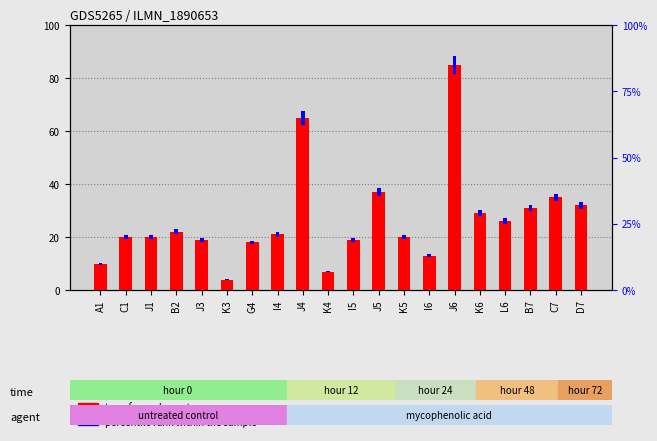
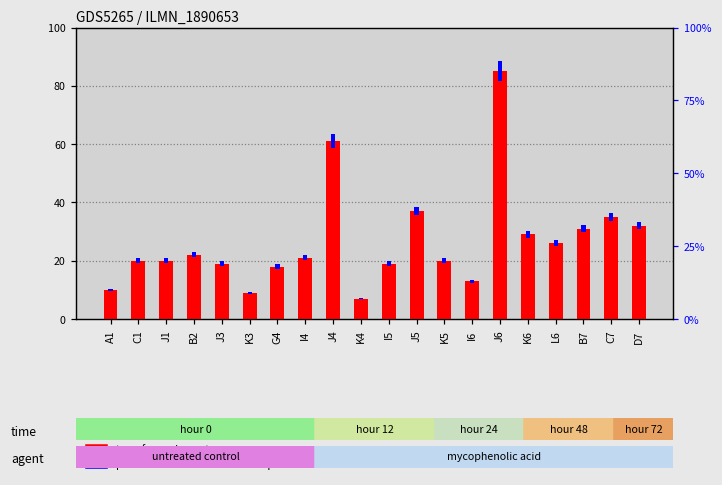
  {
    "transformed count": {
      "A1": 10,
      "C1": 20,
      "J1": 20,
      "B2": 22,
      "J3": 19,
-     "K3": 4,
+     "K3": 9,
      "G4": 18,
      "I4": 21,
-     "J4": 65,
+     "J4": 61,
      "K4": 7,
      "I5": 19,
      "J5": 37,
      "K5": 20,
      "I6": 13,
      "J6": 85,
      "K6": 29,
      "L6": 26,
      "B7": 31,
      "C7": 35,
      "D7": 32
    }
  }
